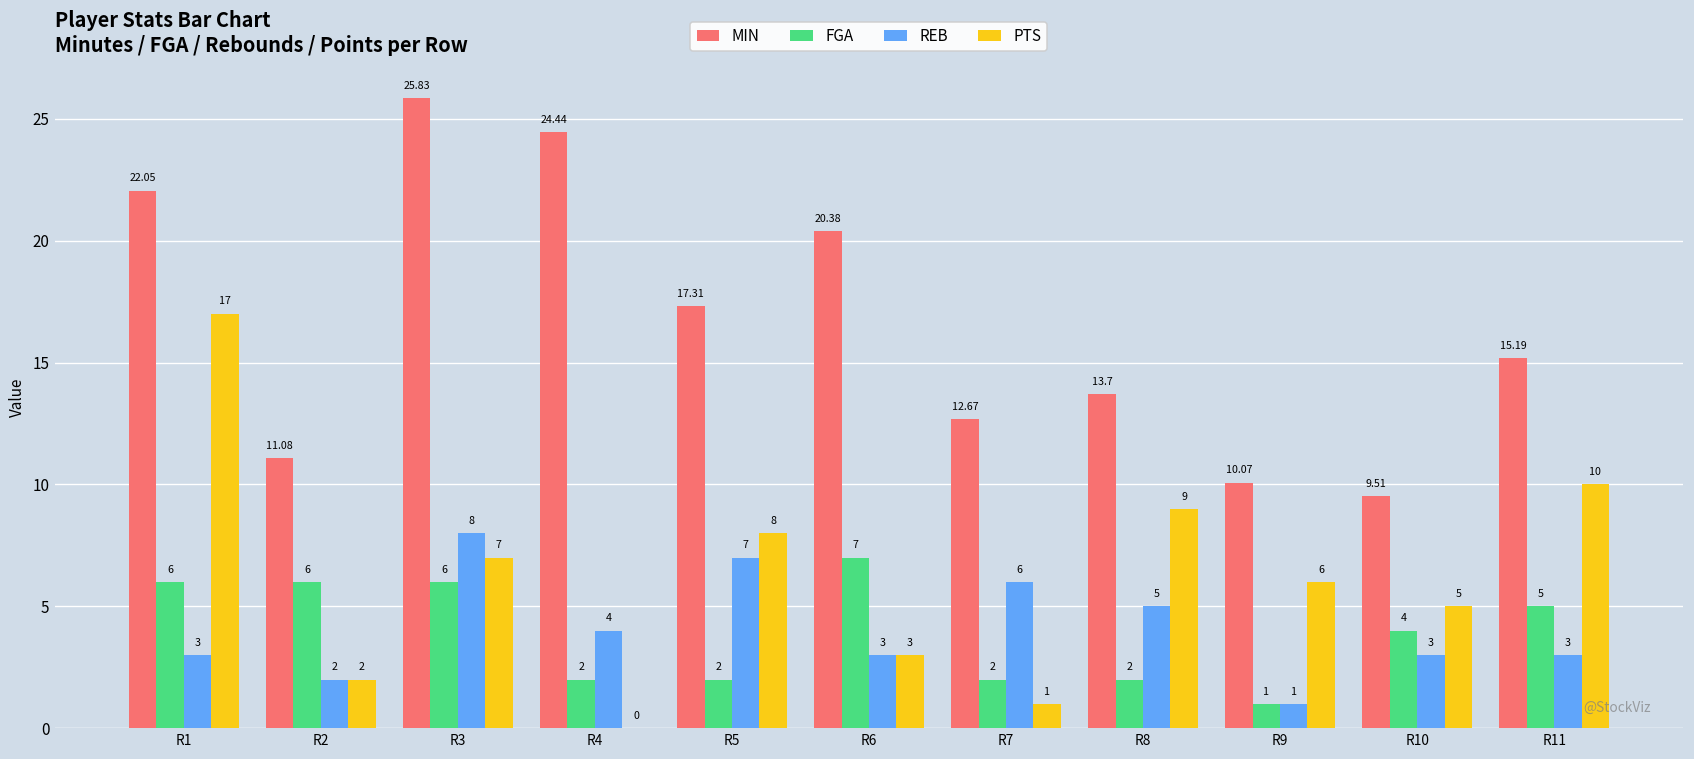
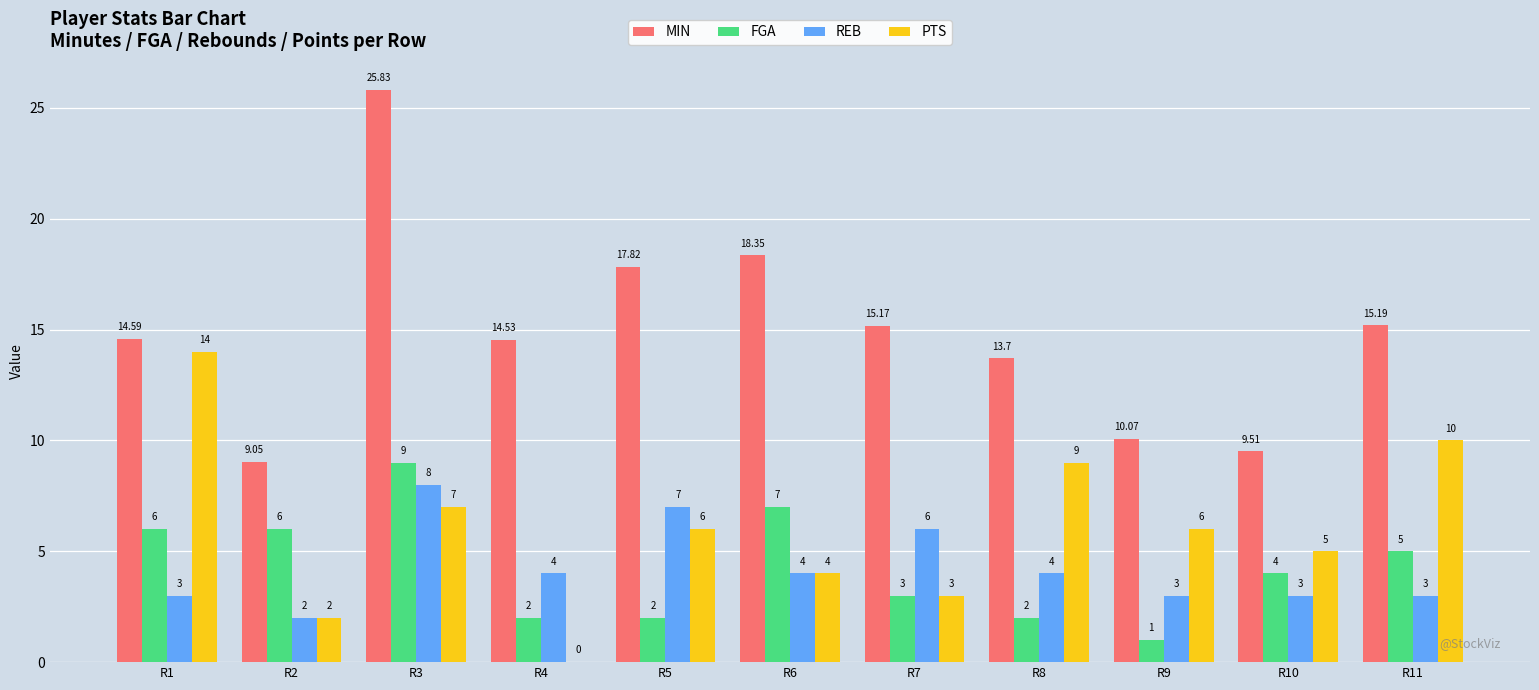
  {
    "MIN": {
-     "R1": 22.05,
-     "R2": 11.08,
+     "R1": 14.59,
+     "R2": 9.05,
      "R3": 25.83,
-     "R4": 24.44,
-     "R5": 17.31,
-     "R6": 20.38,
-     "R7": 12.67,
+     "R4": 14.53,
+     "R5": 17.82,
+     "R6": 18.35,
+     "R7": 15.17,
      "R8": 13.7,
      "R9": 10.07,
      "R10": 9.51,
      "R11": 15.19
    },
    "FGA": {
      "R1": 6,
      "R2": 6,
-     "R3": 6,
+     "R3": 9,
      "R4": 2,
      "R5": 2,
      "R6": 7,
-     "R7": 2,
+     "R7": 3,
      "R8": 2,
      "R9": 1,
      "R10": 4,
      "R11": 5
    },
    "REB": {
      "R1": 3,
      "R2": 2,
      "R3": 8,
      "R4": 4,
      "R5": 7,
-     "R6": 3,
+     "R6": 4,
      "R7": 6,
-     "R8": 5,
-     "R9": 1,
+     "R8": 4,
+     "R9": 3,
      "R10": 3,
      "R11": 3
    },
    "PTS": {
-     "R1": 17,
+     "R1": 14,
      "R2": 2,
      "R3": 7,
      "R4": 0,
-     "R5": 8,
-     "R6": 3,
-     "R7": 1,
+     "R5": 6,
+     "R6": 4,
+     "R7": 3,
      "R8": 9,
      "R9": 6,
      "R10": 5,
      "R11": 10
    }
  }
